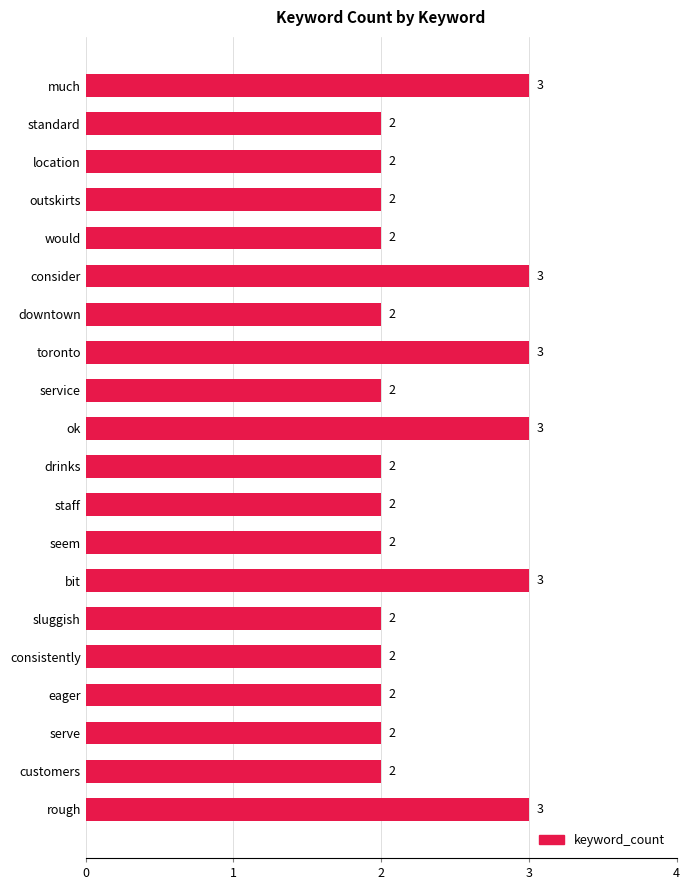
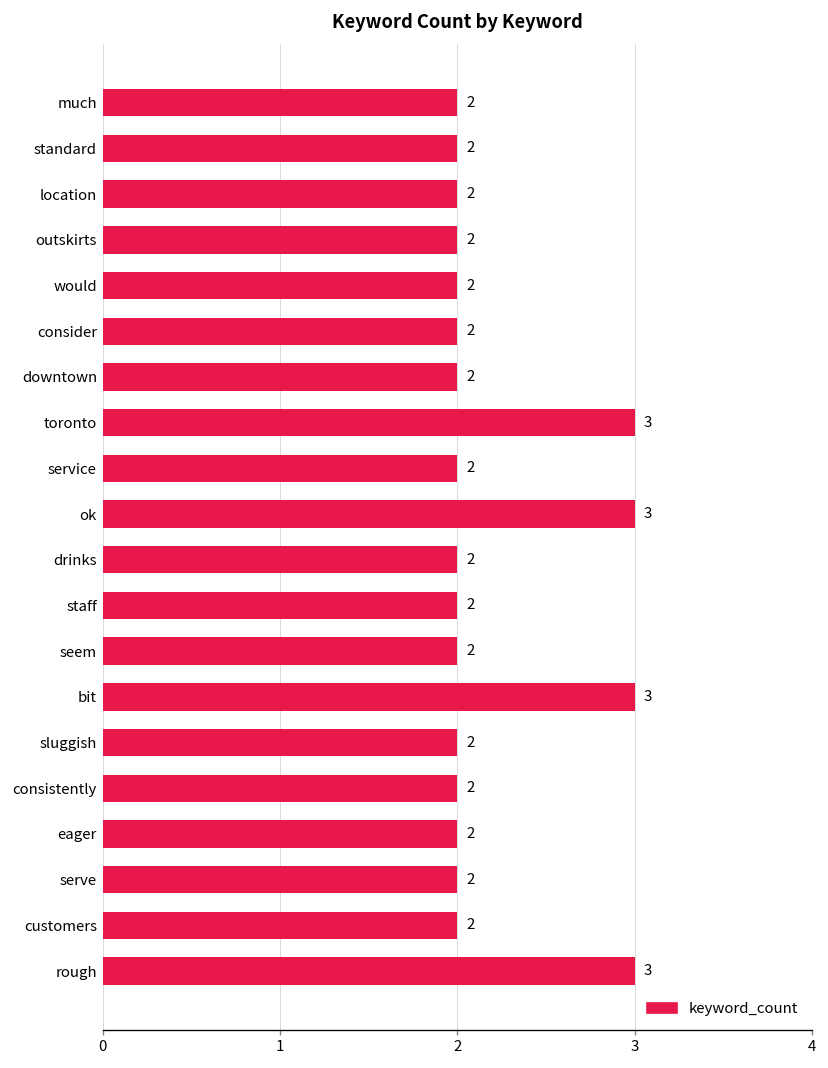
  {
-   "much": 3,
+   "much": 2,
    "standard": 2,
    "location": 2,
    "outskirts": 2,
    "would": 2,
-   "consider": 3,
+   "consider": 2,
    "downtown": 2,
    "toronto": 3,
    "service": 2,
    "ok": 3,
    "drinks": 2,
    "staff": 2,
    "seem": 2,
    "bit": 3,
    "sluggish": 2,
    "consistently": 2,
    "eager": 2,
    "serve": 2,
    "customers": 2,
    "rough": 3
  }
